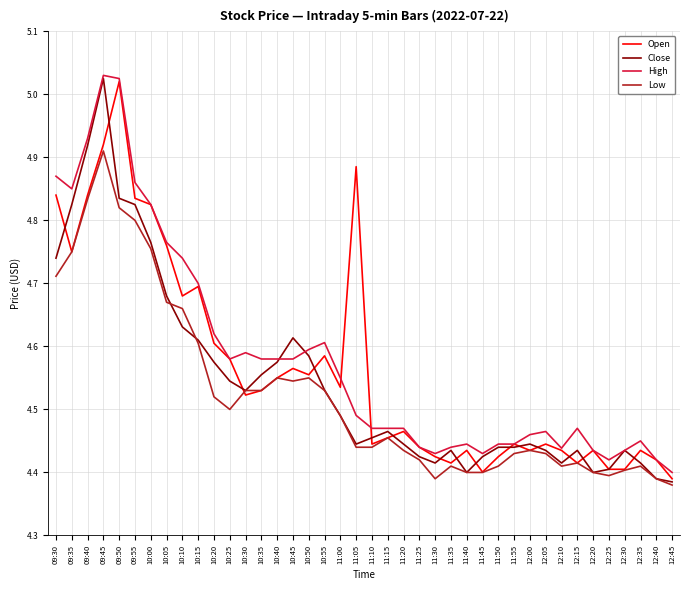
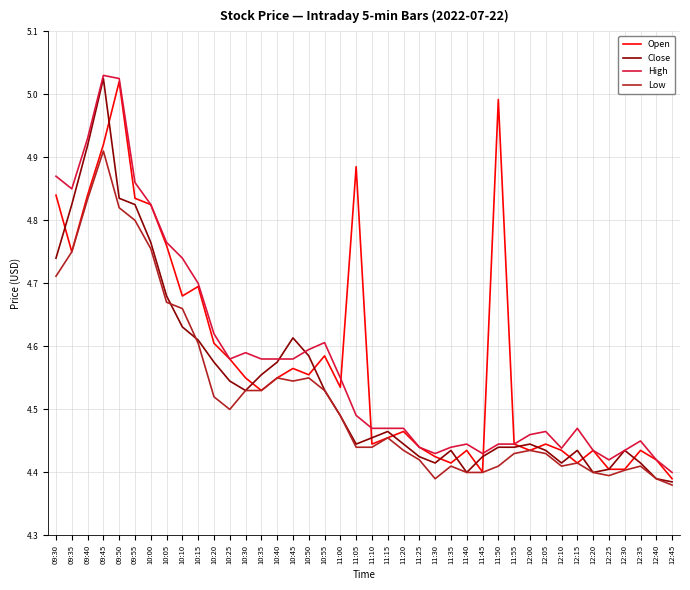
  {
    "Open": {
      "09:30": 4.84,
      "09:40": 4.84,
      "09:45": 4.92,
      "09:50": 5.02,
      "09:55": 4.84,
      "10:05": 4.76,
      "10:10": 4.68,
      "10:15": 4.70,
      "10:20": 4.61,
-     "10:30": 4.52,
+     "10:30": 4.55,
      "10:45": 4.57,
      "10:50": 4.55,
      "10:55": 4.59,
      "11:00": 4.54,
      "11:05": 4.89,
      "11:10": 4.45,
      "11:20": 4.47,
      "11:30": 4.43,
      "11:35": 4.41,
      "11:40": 4.43,
-     "11:50": 4.43,
+     "11:50": 4.99,
      "12:05": 4.45,
      "12:35": 4.43,
      "12:45": 4.39
    },
    "Close": {
      "09:30": 4.74,
      "09:35": 4.82,
      "09:40": 4.92,
      "09:45": 5.03,
      "09:50": 4.84,
      "09:55": 4.82,
      "10:00": 4.76,
      "10:05": 4.68,
      "10:10": 4.63,
      "10:15": 4.61,
      "10:20": 4.57,
      "10:25": 4.55,
      "10:35": 4.55,
      "10:40": 4.57,
      "10:45": 4.61,
      "10:50": 4.59,
      "11:05": 4.45,
      "11:10": 4.45,
      "11:15": 4.47,
      "11:20": 4.45,
      "11:25": 4.43,
      "11:30": 4.41,
      "11:35": 4.43,
      "11:45": 4.43,
      "11:50": 4.44,
      "11:55": 4.44,
      "12:00": 4.45,
      "12:05": 4.43,
      "12:10": 4.41,
      "12:15": 4.43,
      "12:35": 4.41,
      "12:45": 4.39
    }
  }
